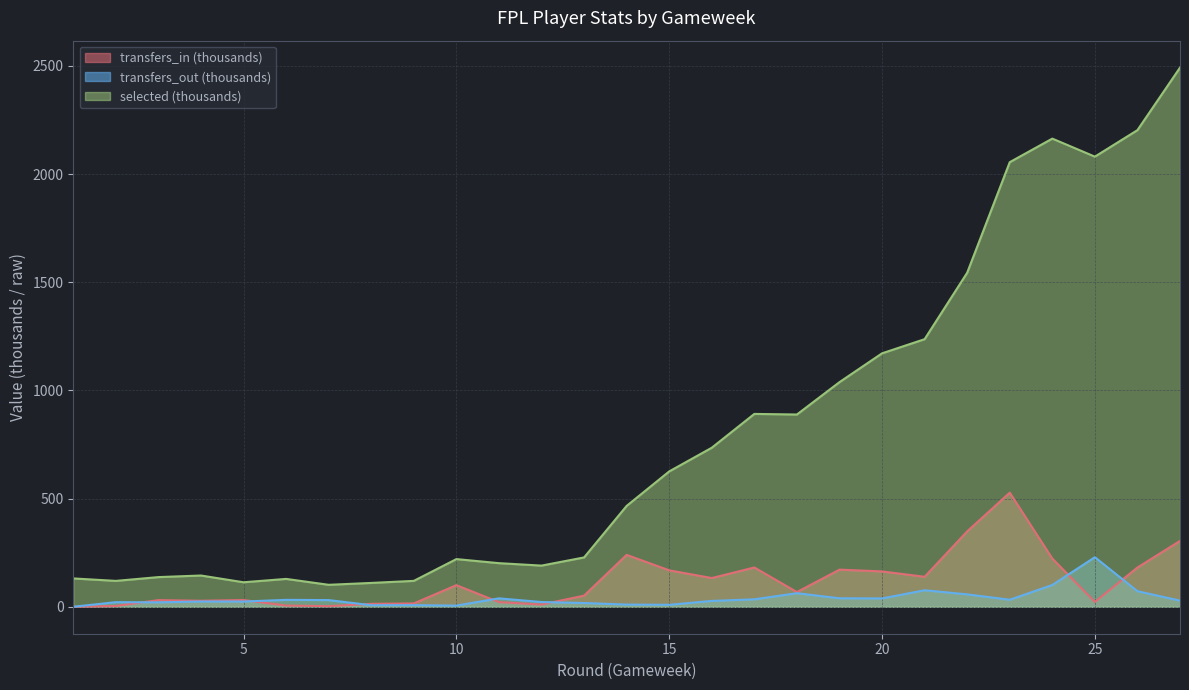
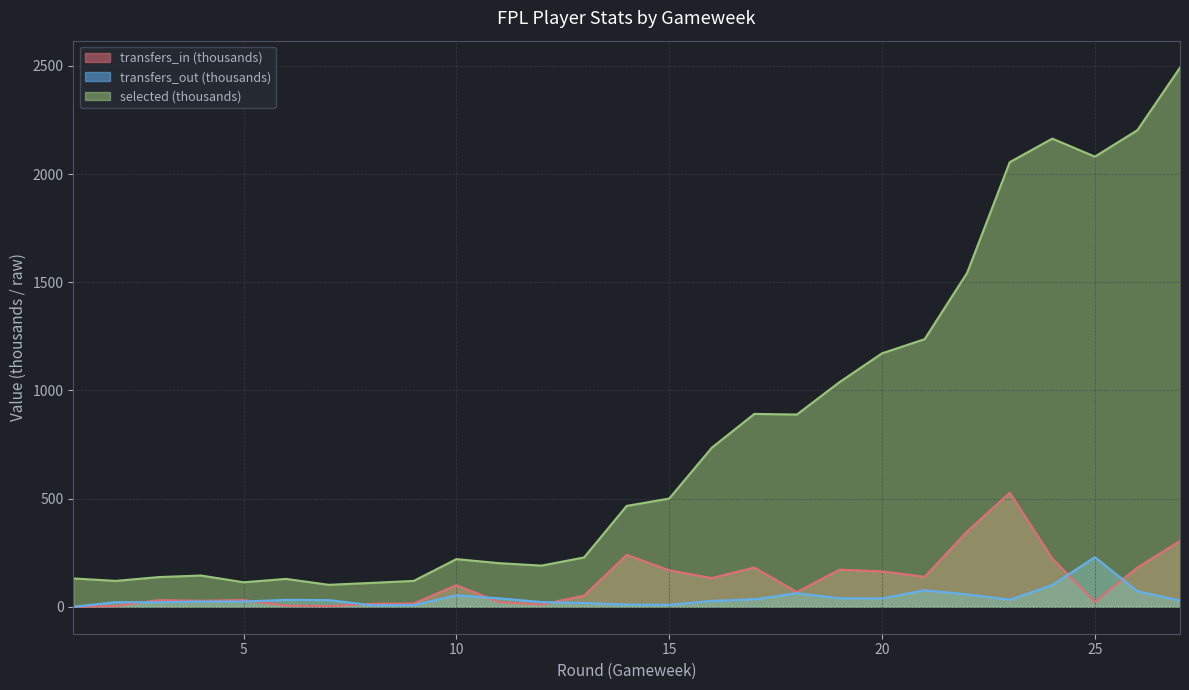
  {
    "transfers_in (thousands)": {
      "10": 100,
      "15": 170,
      "20": 160,
      "25": 20
    },
    "transfers_out (thousands)": {
-     "10": 10,
+     "10": 50,
      "15": 10,
      "20": 40,
      "25": 230
    },
    "selected (thousands)": {
      "5": 110,
      "10": 220,
-     "15": 630,
+     "15": 500,
      "20": 1170,
      "25": 2080
    }
  }
